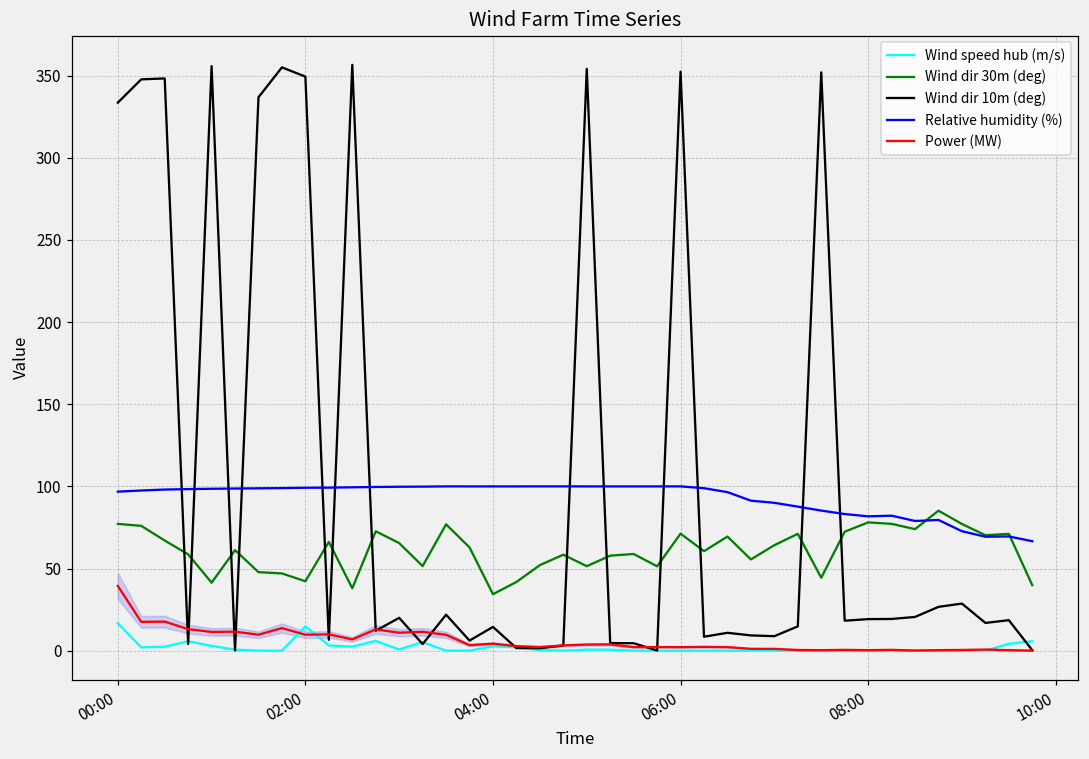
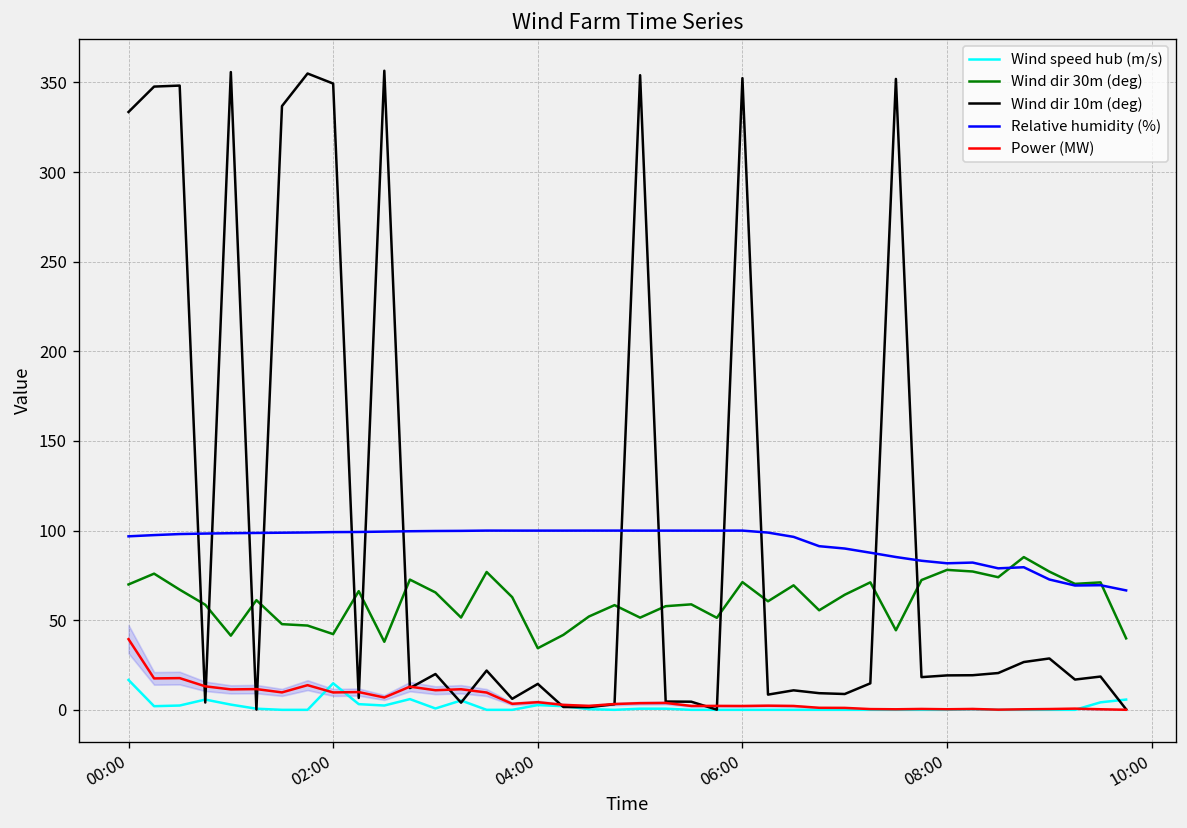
  {
    "Wind speed hub (m/s)": {
      "00:00": 17,
      "02:00": 15,
      "06:00": 0
    },
    "Wind dir 30m (deg)": {
-     "00:00": 77,
+     "00:00": 70,
      "02:00": 42,
      "04:00": 34,
      "06:00": 71,
      "08:00": 78
    },
    "Wind dir 10m (deg)": {
      "00:00": 334,
      "02:00": 349,
      "04:00": 14,
      "06:00": 352,
      "08:00": 19
    },
    "Power (MW)": {
      "00:00": 39,
      "02:00": 10
    }
  }
